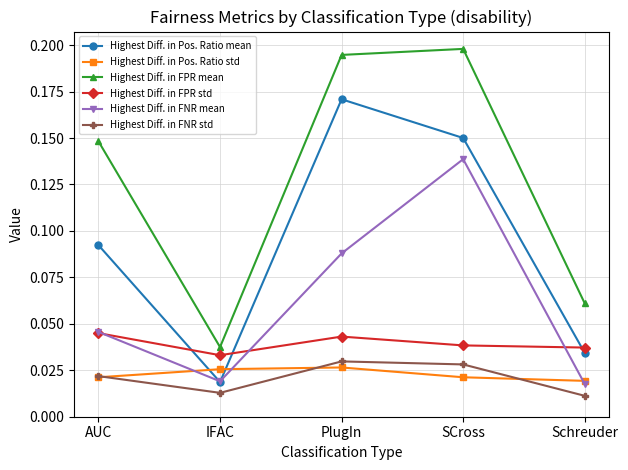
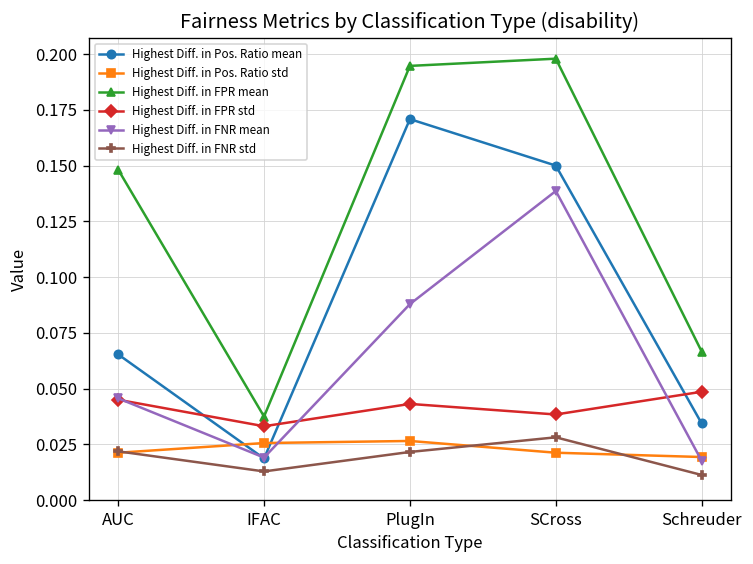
  {
    "Highest Diff. in Pos. Ratio mean": {
-     "AUC": 0.092,
+     "AUC": 0.065,
      "PlugIn": 0.171,
      "SCross": 0.150,
      "Schreuder": 0.034
    },
    "Highest Diff. in Pos. Ratio std": {
      "IFAC": 0.026,
      "PlugIn": 0.027,
      "SCross": 0.021,
      "Schreuder": 0.019
    },
    "Highest Diff. in FPR mean": {
      "AUC": 0.148,
      "IFAC": 0.037,
      "PlugIn": 0.195,
      "SCross": 0.198,
-     "Schreuder": 0.061
+     "Schreuder": 0.067
    },
    "Highest Diff. in FPR std": {
      "IFAC": 0.033,
      "PlugIn": 0.043,
      "SCross": 0.038,
-     "Schreuder": 0.037
+     "Schreuder": 0.049
    },
    "Highest Diff. in FNR mean": {
      "PlugIn": 0.088,
      "SCross": 0.139,
      "Schreuder": 0.018
    },
    "Highest Diff. in FNR std": {
      "IFAC": 0.013,
-     "PlugIn": 0.030,
+     "PlugIn": 0.022,
      "SCross": 0.028,
      "Schreuder": 0.011
    }
  }
